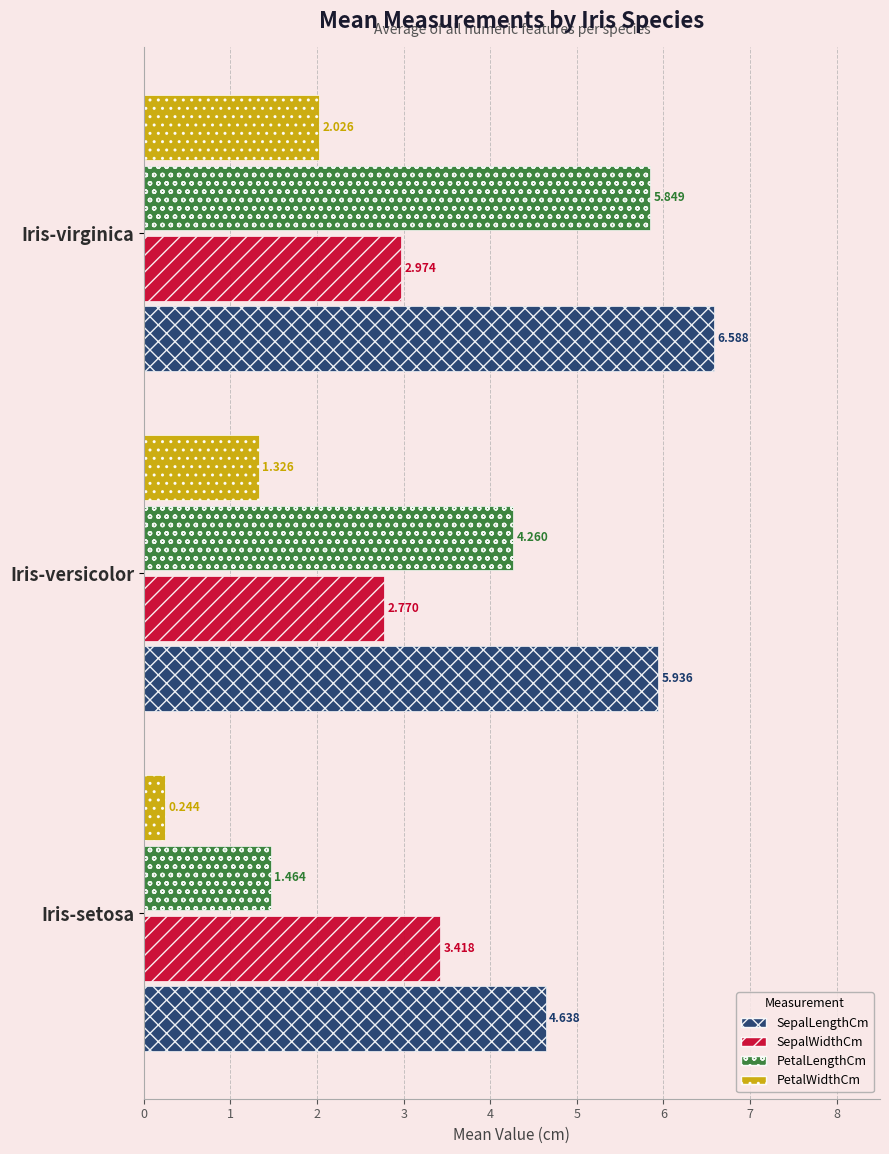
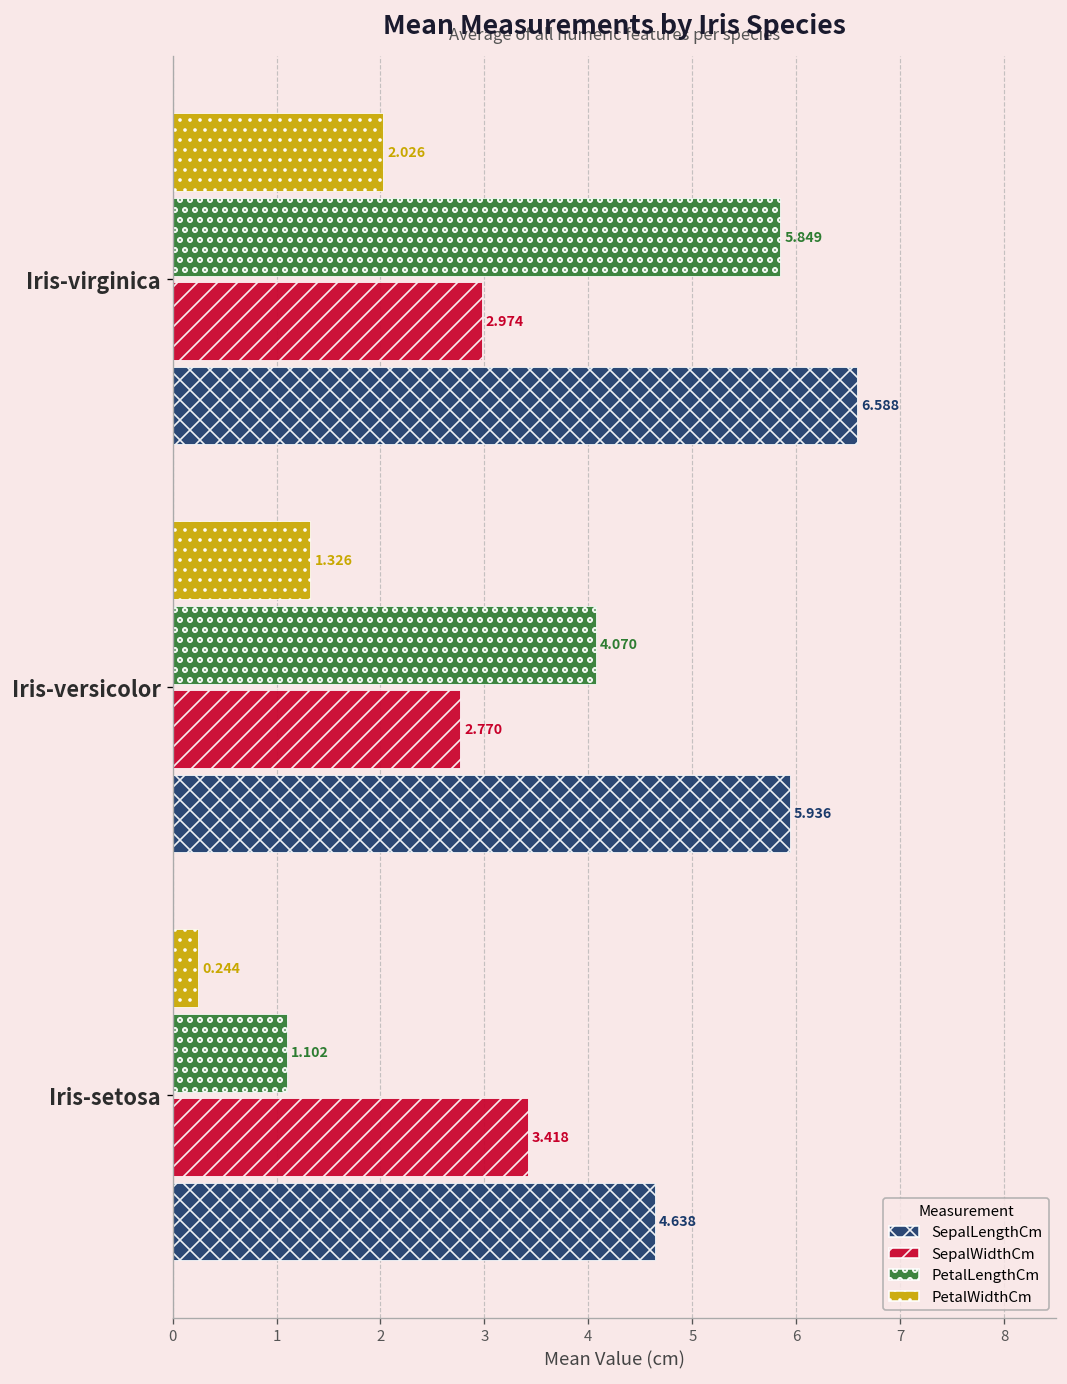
  {
    "SepalLengthCm": {
      "Iris-virginica": 6.588,
      "Iris-versicolor": 5.936,
      "Iris-setosa": 4.638
    },
    "SepalWidthCm": {
      "Iris-virginica": 2.974,
      "Iris-versicolor": 2.770,
      "Iris-setosa": 3.418
    },
    "PetalLengthCm": {
      "Iris-virginica": 5.849,
-     "Iris-versicolor": 4.260,
-     "Iris-setosa": 1.464
+     "Iris-versicolor": 4.070,
+     "Iris-setosa": 1.102
    },
    "PetalWidthCm": {
      "Iris-virginica": 2.026,
      "Iris-versicolor": 1.326,
      "Iris-setosa": 0.244
    }
  }
